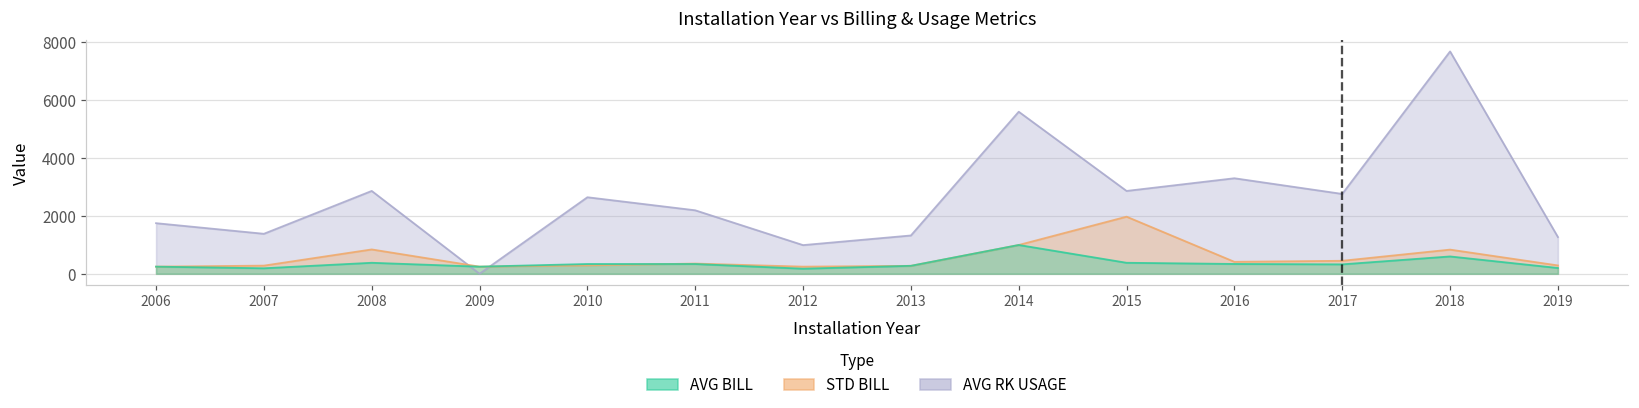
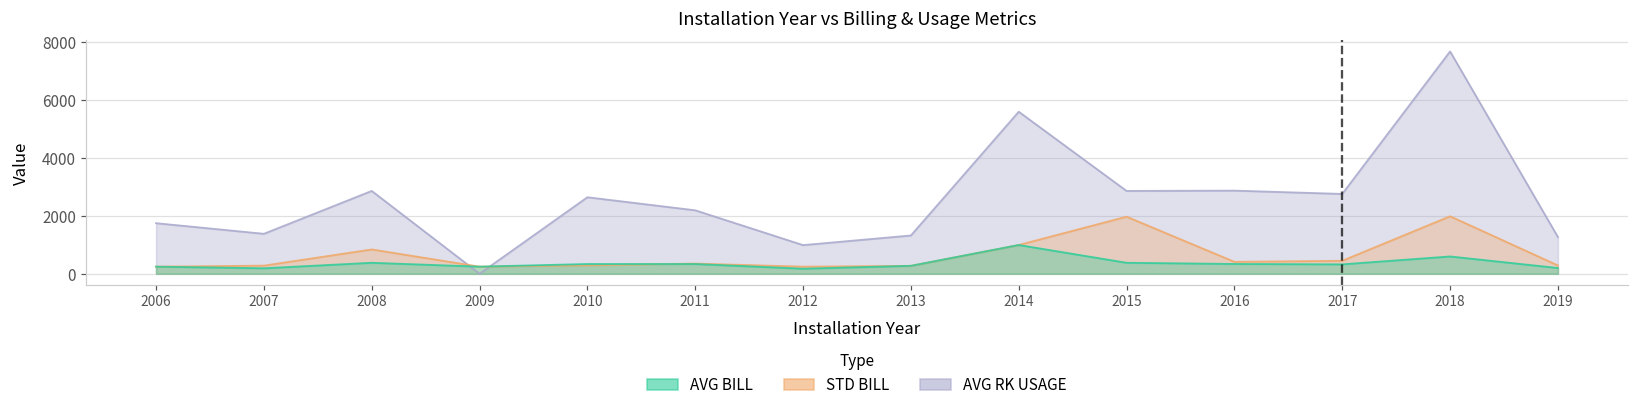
  {
    "AVG RK USAGE": {
      "2006": 1700,
      "2007": 1400,
      "2008": 2900,
      "2009": 0,
      "2010": 2600,
      "2011": 2200,
      "2012": 1000,
      "2013": 1300,
      "2014": 5600,
      "2015": 2900,
-     "2016": 3300,
+     "2016": 2900,
      "2017": 2800,
      "2018": 7700,
      "2019": 1300
    },
    "STD BILL": {
      "2008": 800,
      "2015": 2000,
      "2017": 400,
-     "2018": 800
+     "2018": 2000
    },
    "AVG BILL": {
      "2008": 400,
      "2015": 400,
      "2017": 300,
      "2018": 600
    }
  }
